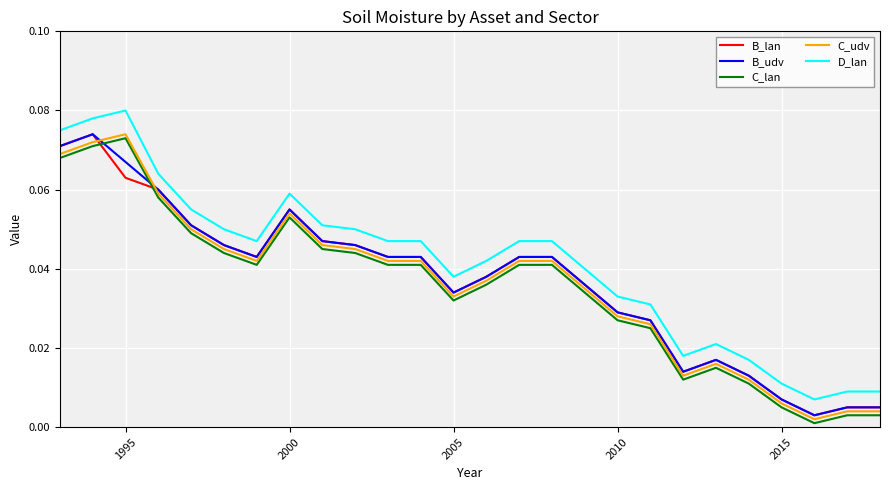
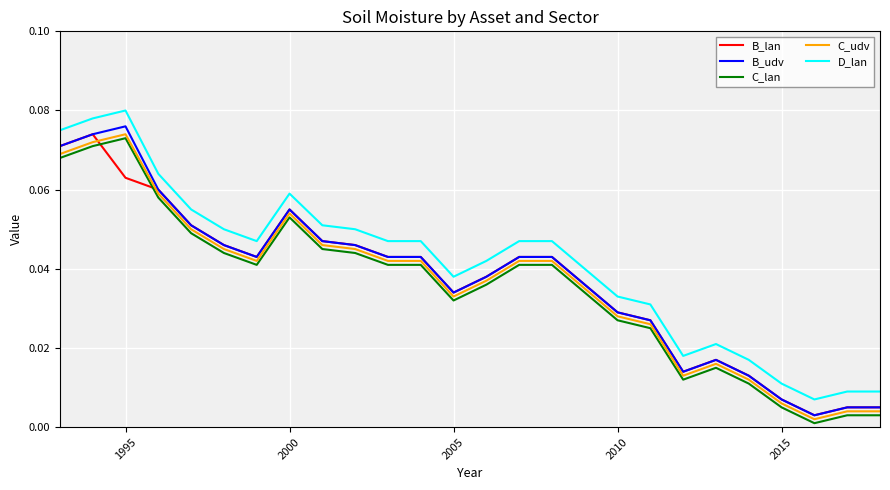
  {
    "B_lan": {
      "1995": 0.063
    },
    "B_udv": {
-     "1995": 0.067
+     "1995": 0.076
    },
    "C_lan": {
      "1995": 0.073,
      "2000": 0.053,
      "2005": 0.032,
      "2010": 0.027,
      "2015": 0.005
    },
    "C_udv": {
      "1995": 0.074,
      "2000": 0.054,
      "2005": 0.033,
      "2010": 0.028,
      "2015": 0.006
    },
    "D_lan": {
      "1995": 0.080,
      "2000": 0.059,
      "2005": 0.038,
      "2010": 0.033,
      "2015": 0.011
    }
  }
